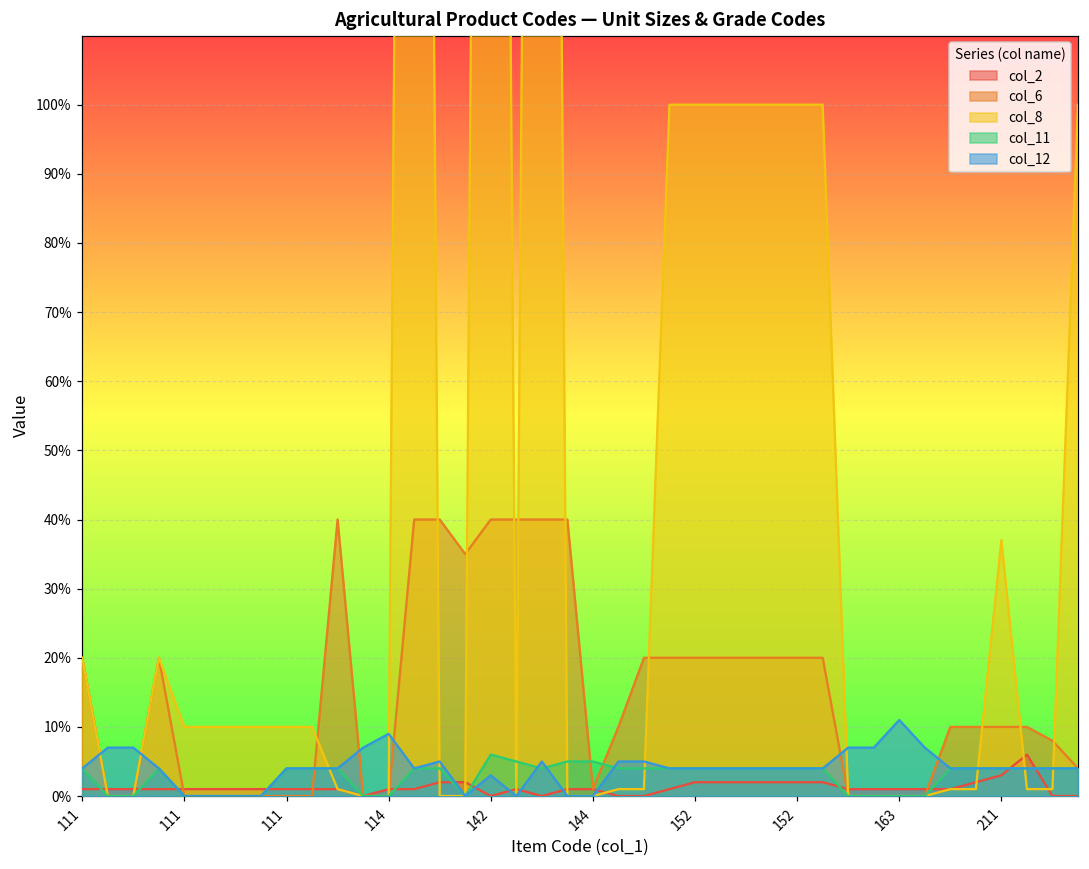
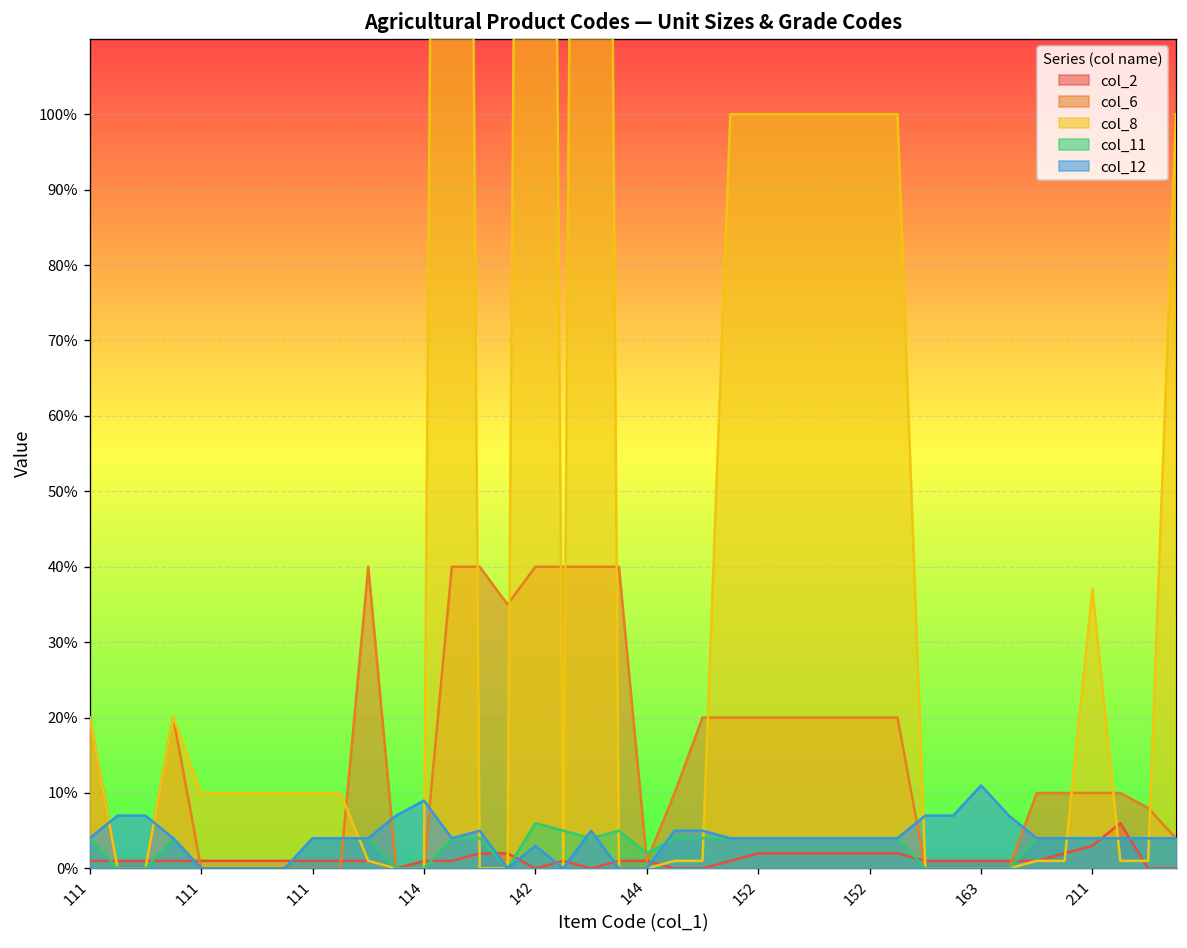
  {
    "col_8": {
      "211": "37%"
    },
    "col_11": {
      "142": "6%",
-     "144": "5%"
+     "144": "2%"
    },
    "col_12": {
      "114": "9%",
      "142": "3%",
      "163": "11%"
    }
  }
